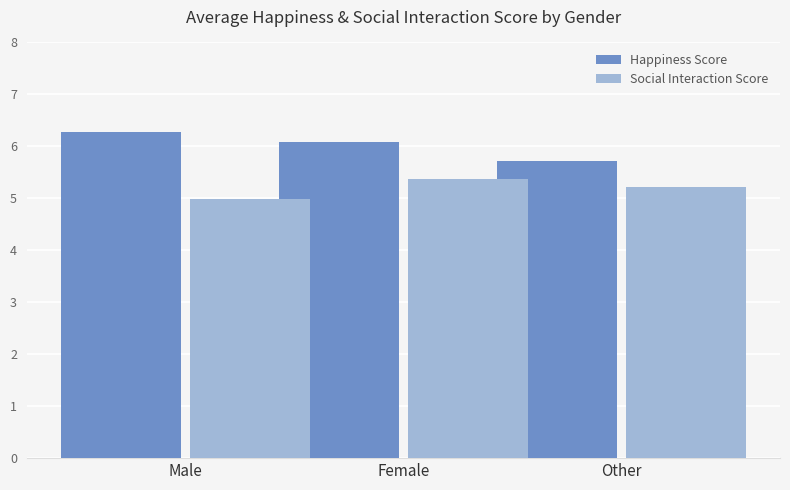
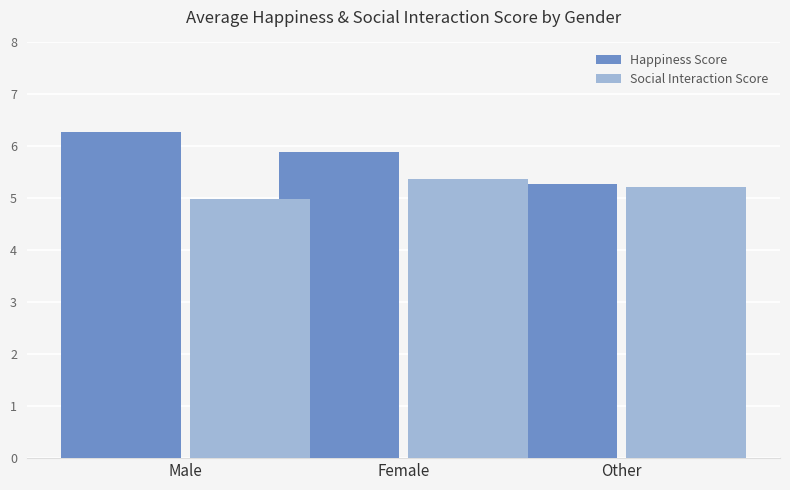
  {
    "Happiness Score": {
      "Male": 6.3,
-     "Female": 6.1,
-     "Other": 5.7
+     "Female": 5.9,
+     "Other": 5.3
    },
    "Social Interaction Score": {
      "Male": 5.0,
      "Female": 5.4,
      "Other": 5.2
    }
  }
